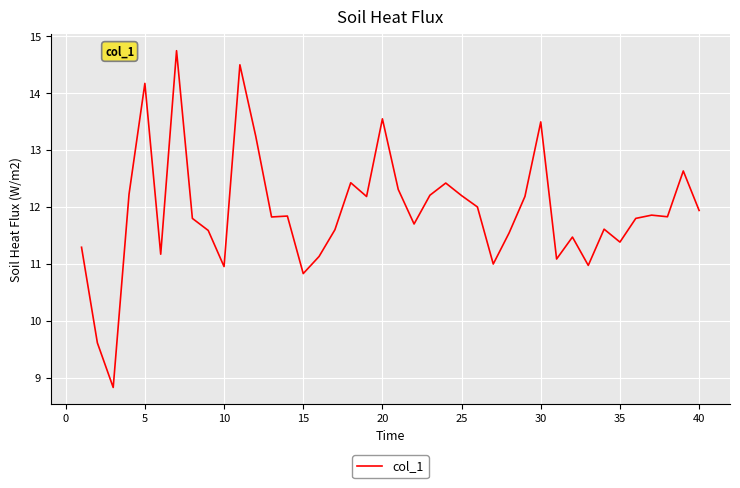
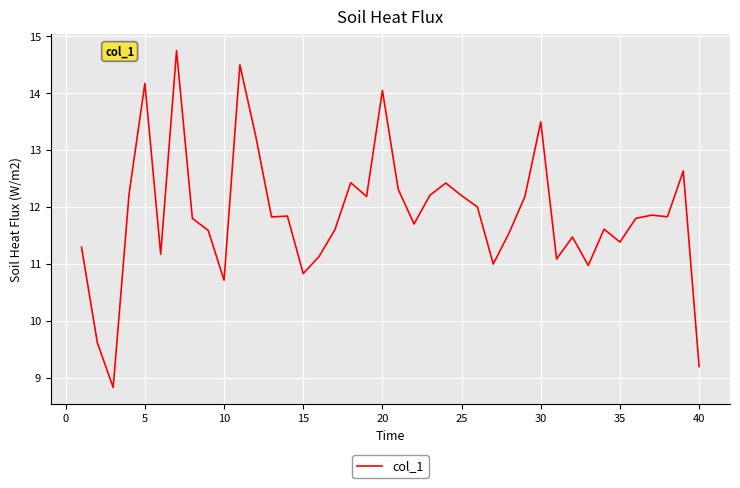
  {
    "5": 14.2,
-   "10": 11.0,
+   "10": 10.7,
    "15": 10.8,
-   "20": 13.6,
+   "20": 14.1,
    "25": 12.2,
    "30": 13.5,
    "35": 11.4,
-   "40": 11.9
+   "40": 9.2
  }
